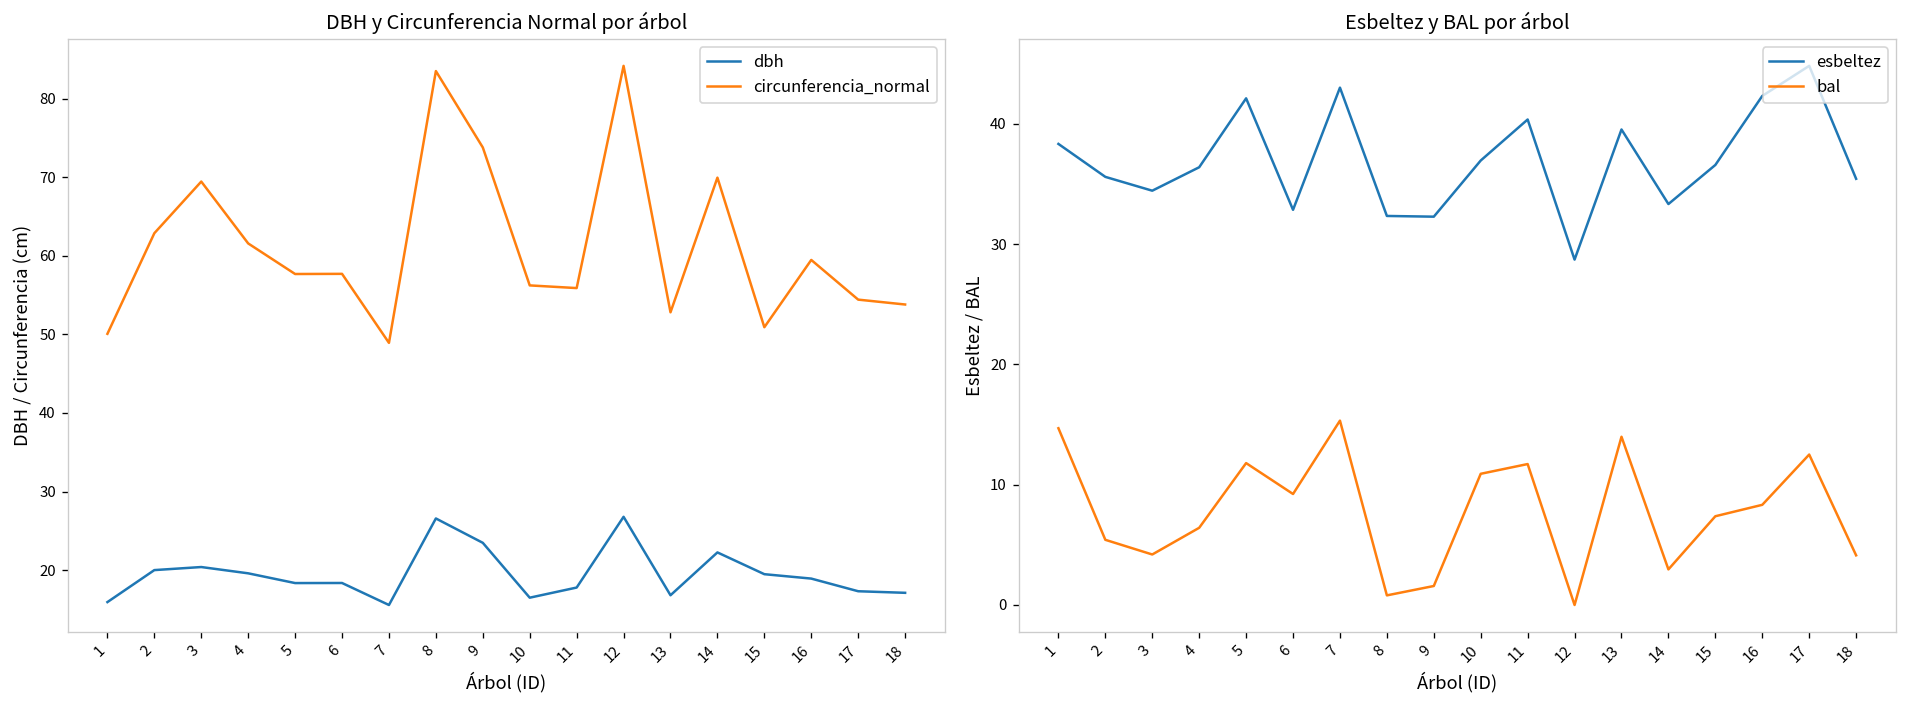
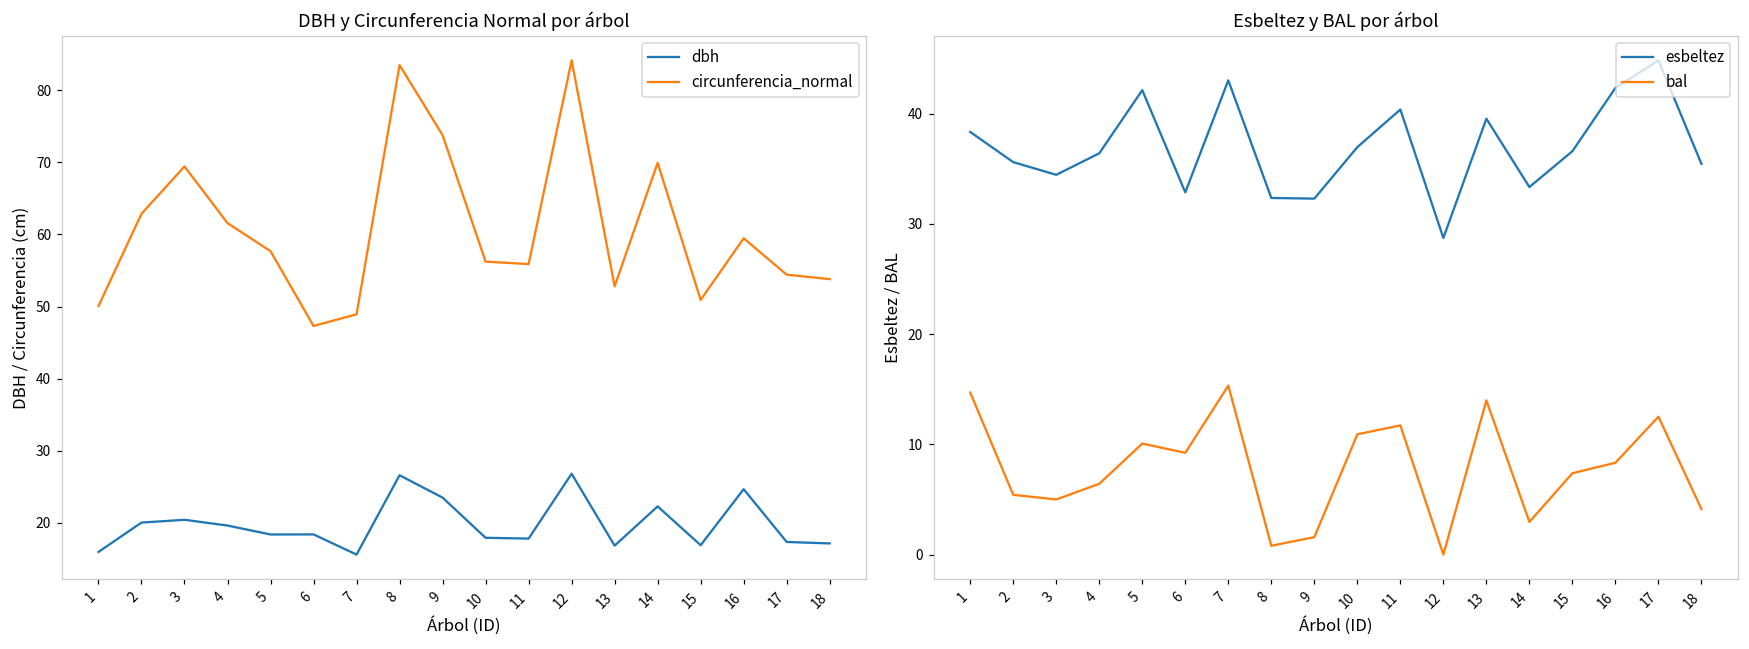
  {
    "DBH y Circunferencia Normal por árbol": {
      "dbh": {
        "1": 16,
        "2": 20,
        "3": 20,
        "4": 20,
        "5": 18,
        "6": 18,
        "7": 16,
        "8": 27,
        "9": 23,
-       "10": 17,
+       "10": 18,
        "11": 18,
        "12": 27,
        "13": 17,
        "14": 22,
-       "15": 19,
-       "16": 19,
+       "15": 17,
+       "16": 25,
        "17": 17,
        "18": 17
      },
      "circunferencia_normal": {
        "1": 50,
        "2": 63,
        "3": 69,
        "4": 62,
        "5": 58,
-       "6": 58,
+       "6": 47,
        "7": 49,
        "8": 84,
        "9": 74,
        "10": 56,
        "11": 56,
        "12": 84,
        "13": 53,
        "14": 70,
        "15": 51,
        "16": 59,
        "17": 54,
        "18": 54
      }
    },
    "Esbeltez y BAL por árbol": {
      "esbeltez": {
        "1": 38.3,
        "2": 35.6,
        "3": 34.5,
        "4": 36.4,
        "5": 42.1,
        "6": 32.9,
        "7": 43.0,
        "8": 32.4,
        "9": 32.3,
        "10": 37.0,
        "11": 40.4,
        "12": 28.7,
        "13": 39.5,
        "14": 33.3,
        "15": 36.6,
        "16": 42.3,
        "18": 35.4
      },
      "bal": {
        "1": 14.7,
        "2": 5.4,
-       "3": 4.2,
+       "3": 5.0,
        "4": 6.4,
-       "5": 11.8,
+       "5": 10.1,
        "6": 9.2,
        "7": 15.3,
        "8": 0.8,
        "9": 1.6,
        "10": 10.9,
        "11": 11.7,
        "12": 0.0,
        "13": 14.0,
        "14": 3.0,
        "15": 7.4,
        "16": 8.3,
        "17": 12.5,
        "18": 4.1
      }
    }
  }
